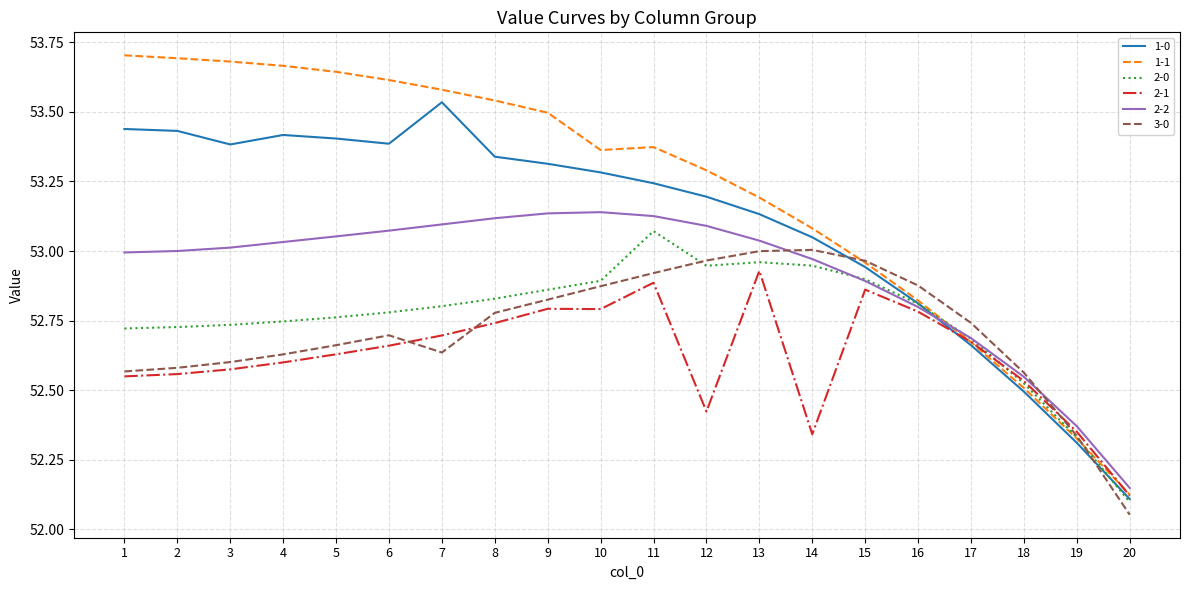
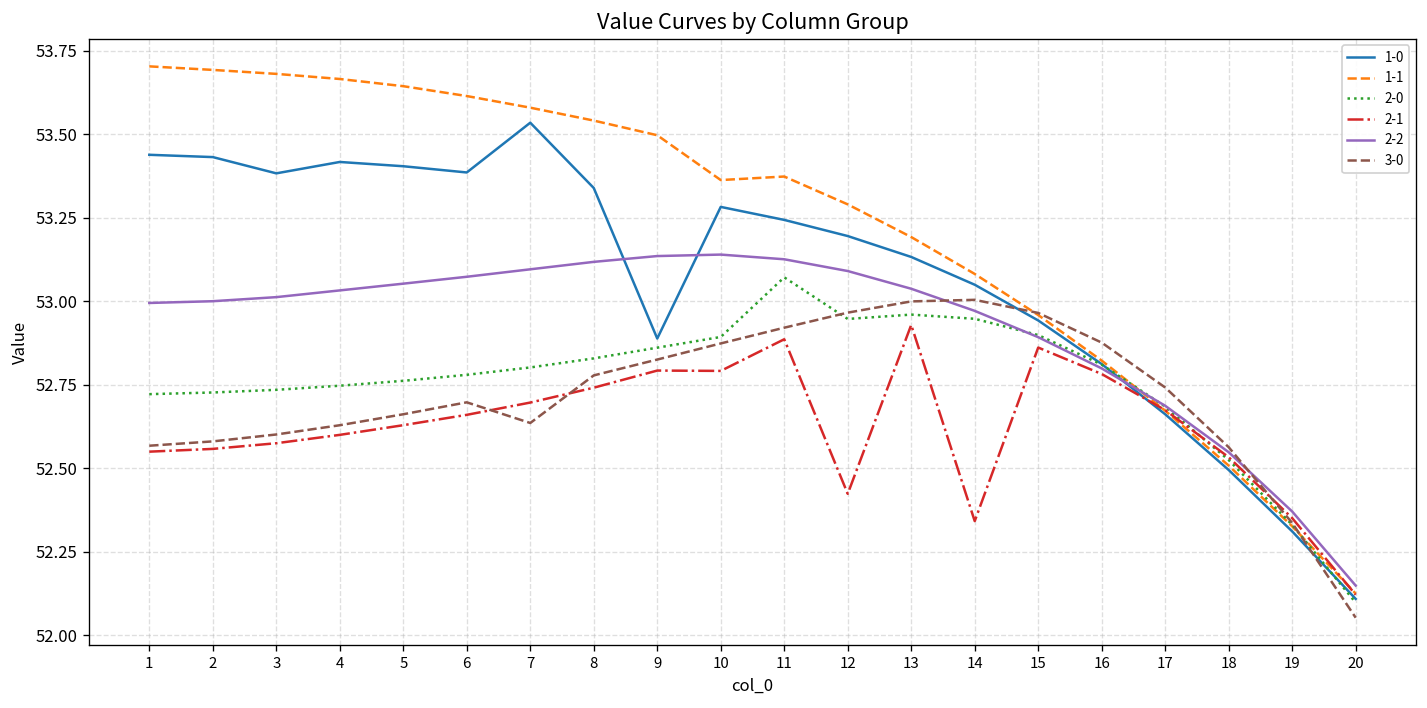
  {
    "1-0": {
      "1": 53.44,
      "2": 53.43,
      "3": 53.38,
      "4": 53.42,
      "5": 53.40,
      "6": 53.39,
      "7": 53.53,
      "8": 53.34,
-     "9": 53.31,
+     "9": 52.89,
      "10": 53.28,
      "11": 53.24,
      "12": 53.20,
      "13": 53.13,
      "14": 53.05,
      "15": 52.94,
      "17": 52.66,
      "18": 52.49,
      "19": 52.31,
      "20": 52.11
    },
    "1-1": {
      "1": 53.70,
      "2": 53.69,
      "3": 53.68,
      "4": 53.67,
      "5": 53.64,
      "6": 53.61,
      "7": 53.58,
      "8": 53.54,
      "9": 53.50,
      "10": 53.36,
      "11": 53.37,
      "12": 53.29,
      "13": 53.19,
      "14": 53.08,
      "16": 52.82,
      "18": 52.51
    },
    "2-0": {
      "1": 52.72,
      "2": 52.73,
      "3": 52.73,
      "4": 52.75,
      "5": 52.76,
      "6": 52.78,
      "7": 52.80,
      "8": 52.83,
      "9": 52.86,
      "10": 52.89,
      "11": 53.07,
      "12": 52.95,
      "13": 52.96,
      "14": 52.95,
      "20": 52.10
    },
    "2-1": {
      "1": 52.55,
      "2": 52.56,
      "3": 52.57,
      "4": 52.60,
      "5": 52.63,
      "6": 52.66,
      "7": 52.70,
      "8": 52.74,
      "9": 52.79,
      "10": 52.79,
      "11": 52.89,
      "12": 52.42,
      "13": 52.93,
      "14": 52.34,
      "15": 52.86,
      "16": 52.78,
      "19": 52.35
    },
    "2-2": {
      "1": 52.99,
      "2": 53.00,
      "3": 53.01,
      "4": 53.03,
      "5": 53.05,
      "6": 53.07,
      "7": 53.10,
      "8": 53.12,
      "9": 53.14,
      "10": 53.14,
      "11": 53.13,
      "12": 53.09,
      "13": 53.04,
      "14": 52.97,
      "16": 52.80,
      "18": 52.55,
      "19": 52.37,
      "20": 52.15
    },
    "3-0": {
      "1": 52.57,
      "2": 52.58,
      "3": 52.60,
      "4": 52.63,
      "5": 52.66,
      "6": 52.70,
      "7": 52.64,
      "8": 52.78,
      "9": 52.83,
      "10": 52.87,
      "11": 52.92,
      "12": 52.97,
      "13": 53.00,
      "14": 53.00,
      "16": 52.88,
      "17": 52.74,
      "18": 52.56,
      "20": 52.05
    }
  }
